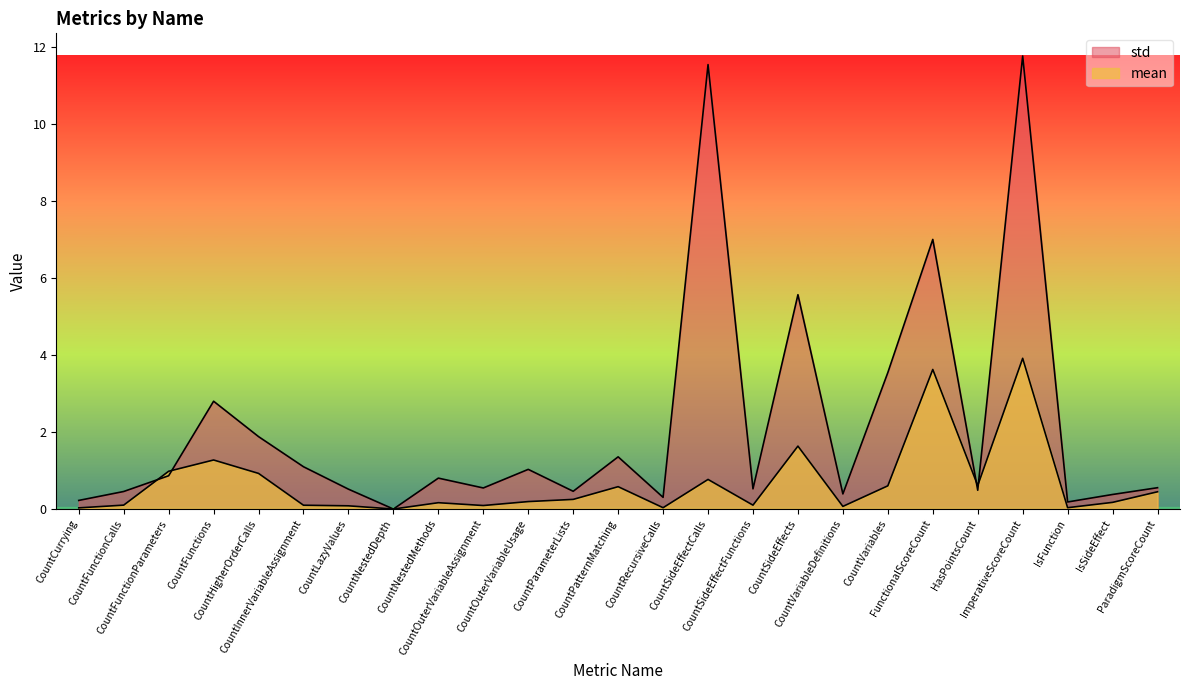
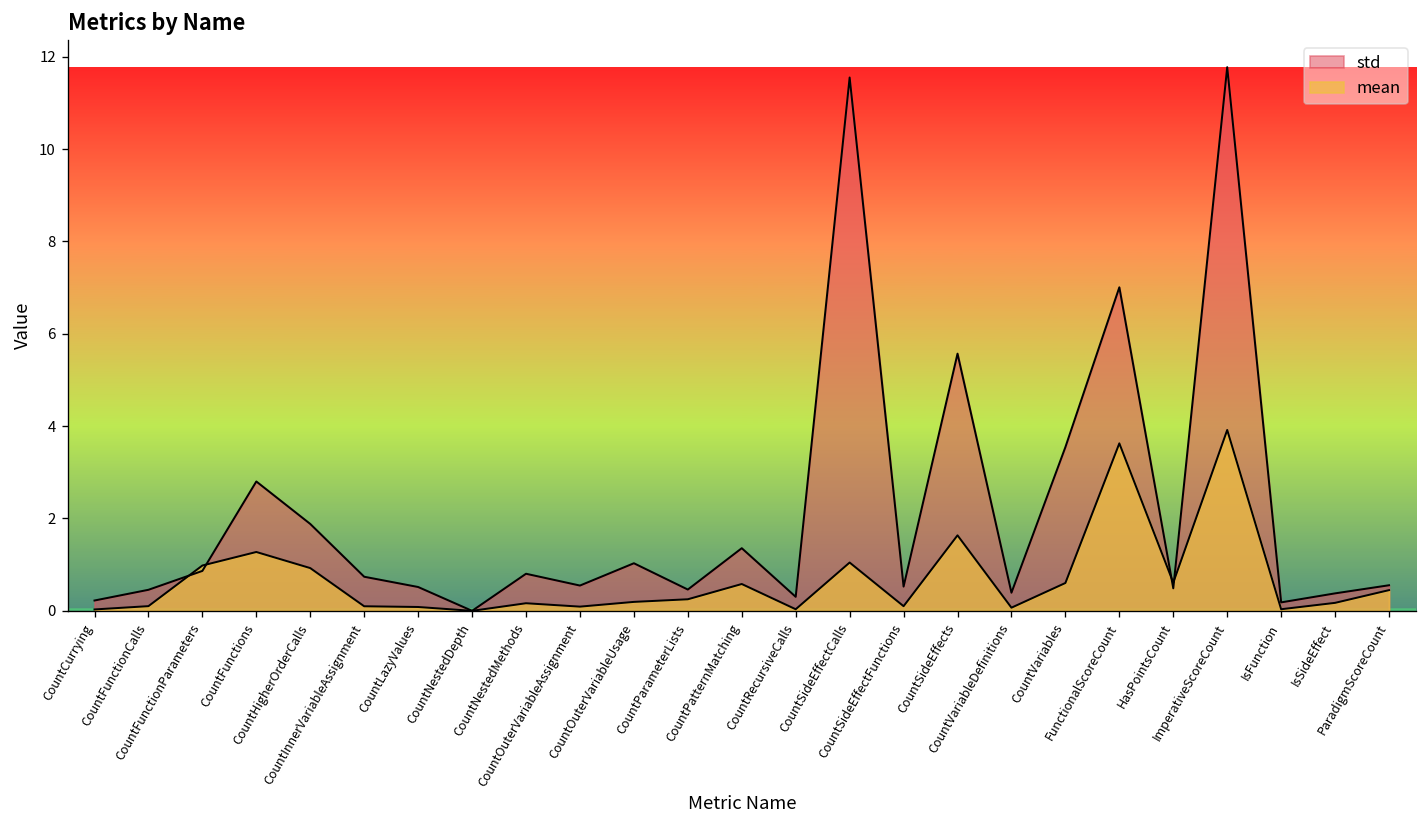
  {
    "std": {
      "CountCurrying": 0.2,
      "CountFunctionCalls": 0.5,
      "CountFunctionParameters": 0.9,
      "CountFunctions": 2.8,
      "CountHigherOrderCalls": 1.9,
-     "CountInnerVariableAssignment": 1.1,
+     "CountInnerVariableAssignment": 0.7,
      "CountLazyValues": 0.5,
      "CountNestedMethods": 0.8,
      "CountOuterVariableAssignment": 0.5,
      "CountOuterVariableUsage": 1.0,
      "CountParameterLists": 0.5,
      "CountPatternMatching": 1.4,
      "CountRecursiveCalls": 0.3,
      "CountSideEffectCalls": 11.5,
      "CountSideEffectFunctions": 0.5,
      "CountSideEffects": 5.6,
      "CountVariableDefinitions": 0.4,
      "CountVariables": 3.5,
      "FunctionalScoreCount": 7.0,
      "HasPointsCount": 0.5,
      "ImperativeScoreCount": 11.8,
      "IsFunction": 0.2,
      "IsSideEffect": 0.4,
      "ParadigmScoreCount": 0.6
    },
    "mean": {
      "CountFunctionCalls": 0.1,
      "CountFunctionParameters": 1.0,
      "CountFunctions": 1.3,
      "CountHigherOrderCalls": 0.9,
      "CountInnerVariableAssignment": 0.1,
      "CountLazyValues": 0.1,
      "CountNestedMethods": 0.2,
      "CountOuterVariableAssignment": 0.1,
      "CountOuterVariableUsage": 0.2,
      "CountParameterLists": 0.3,
      "CountPatternMatching": 0.6,
-     "CountSideEffectCalls": 0.8,
+     "CountSideEffectCalls": 1.0,
      "CountSideEffectFunctions": 0.1,
      "CountSideEffects": 1.6,
      "CountVariableDefinitions": 0.1,
      "CountVariables": 0.6,
      "FunctionalScoreCount": 3.6,
      "HasPointsCount": 0.6,
      "ImperativeScoreCount": 3.9,
      "IsSideEffect": 0.2,
      "ParadigmScoreCount": 0.4
    }
  }
